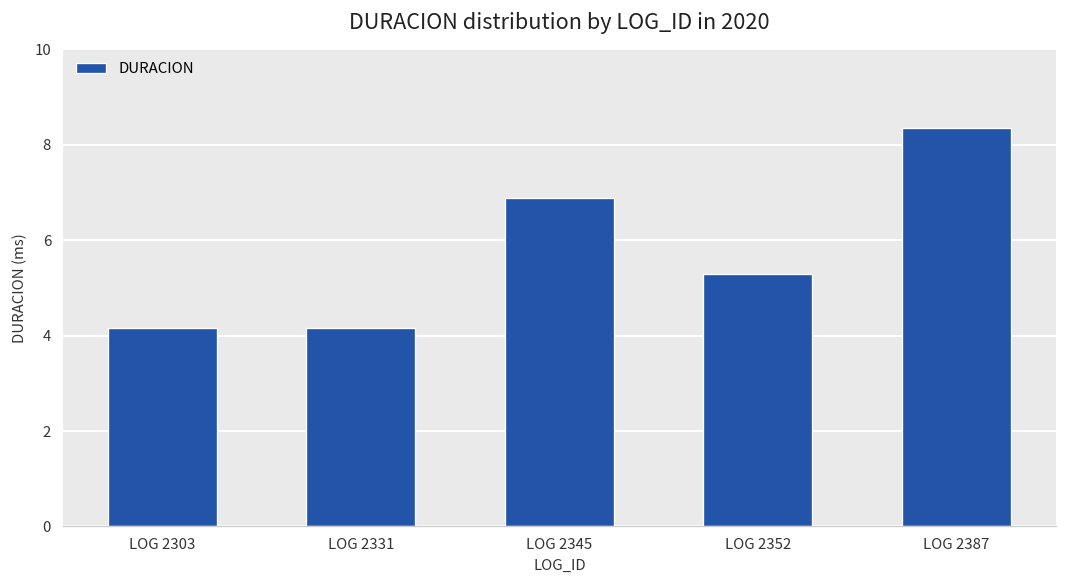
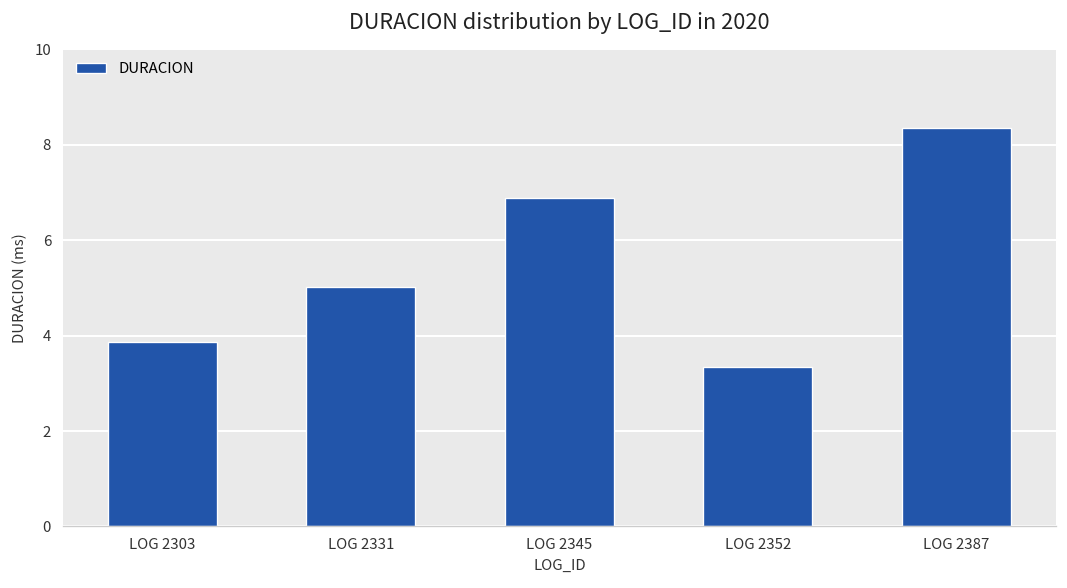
  {
-   "LOG 2303": 4.2,
-   "LOG 2331": 4.2,
+   "LOG 2303": 3.9,
+   "LOG 2331": 5.0,
    "LOG 2345": 6.9,
-   "LOG 2352": 5.3,
+   "LOG 2352": 3.3,
    "LOG 2387": 8.3
  }
